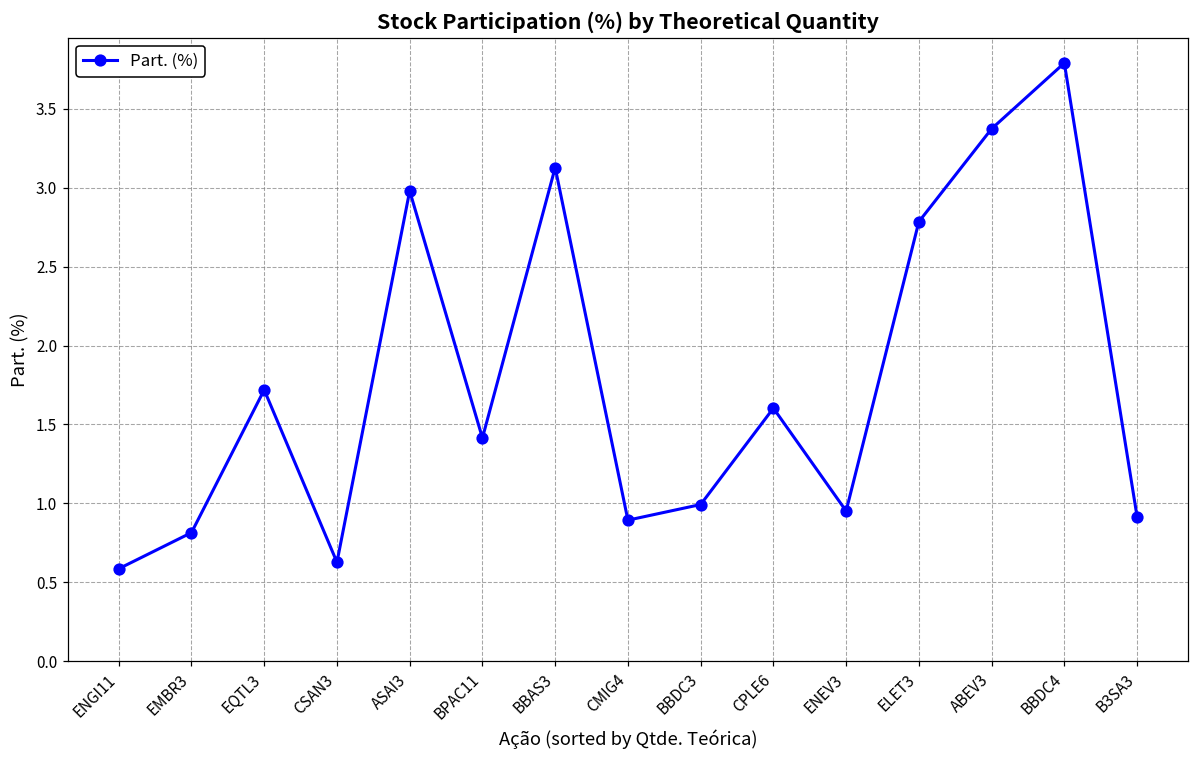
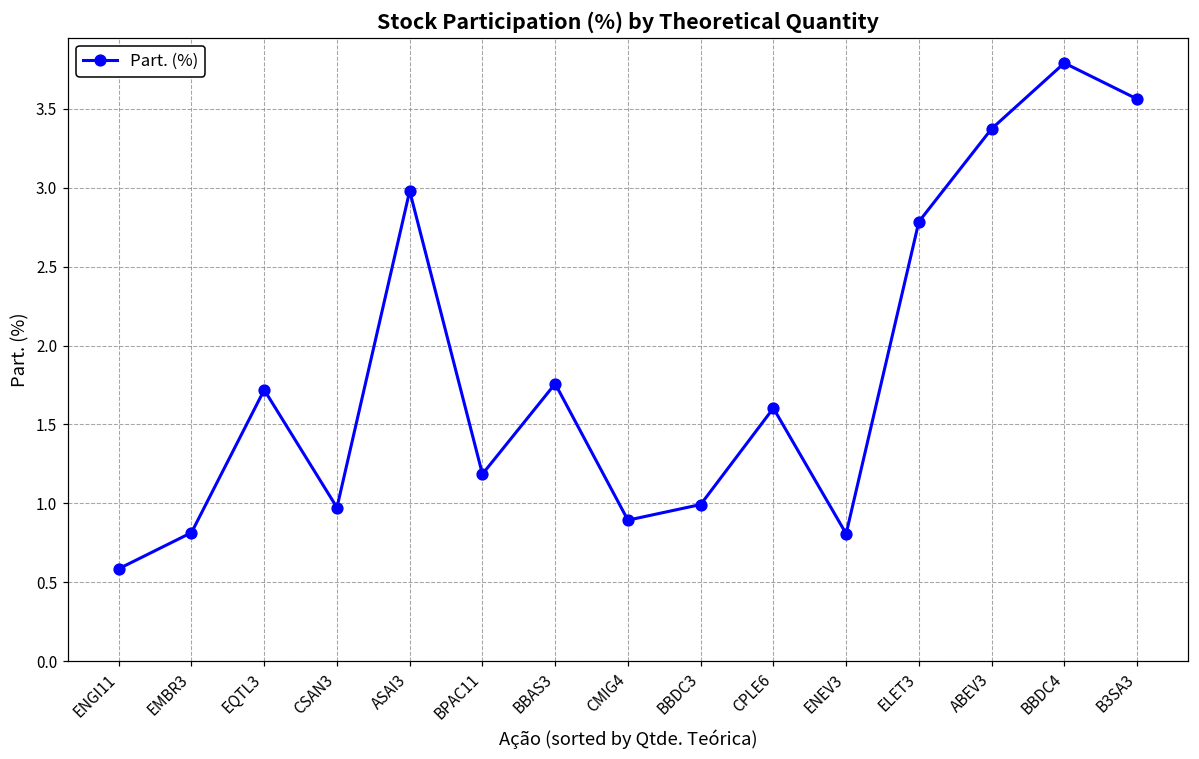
  {
    "ENGI11": 0.59,
    "EMBR3": 0.81,
    "EQTL3": 1.72,
-   "CSAN3": 0.63,
+   "CSAN3": 0.97,
    "ASAI3": 2.98,
-   "BPAC11": 1.41,
-   "BBAS3": 3.13,
+   "BPAC11": 1.19,
+   "BBAS3": 1.76,
    "CMIG4": 0.89,
    "BBDC3": 0.99,
    "CPLE6": 1.60,
-   "ENEV3": 0.95,
+   "ENEV3": 0.81,
    "ELET3": 2.79,
    "ABEV3": 3.37,
    "BBDC4": 3.79,
-   "B3SA3": 0.92
+   "B3SA3": 3.56
  }
